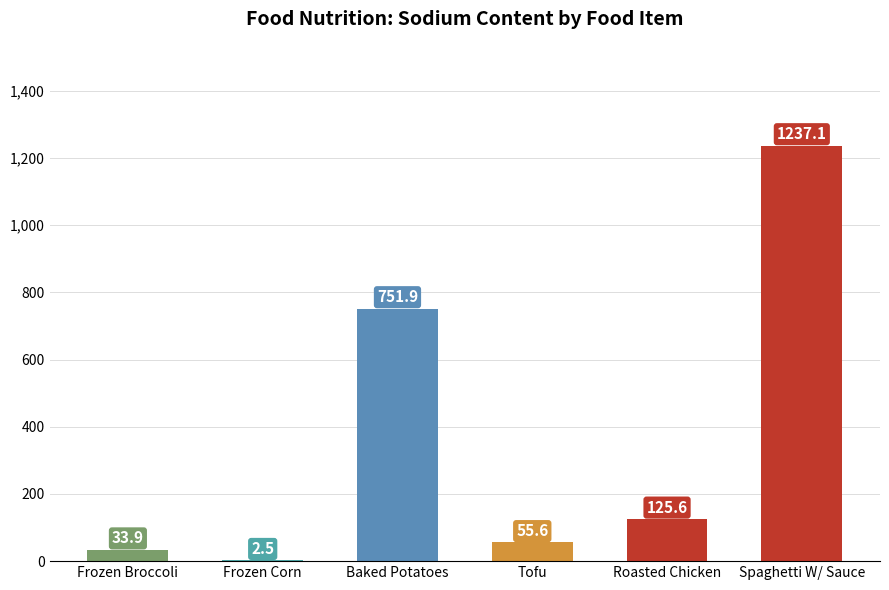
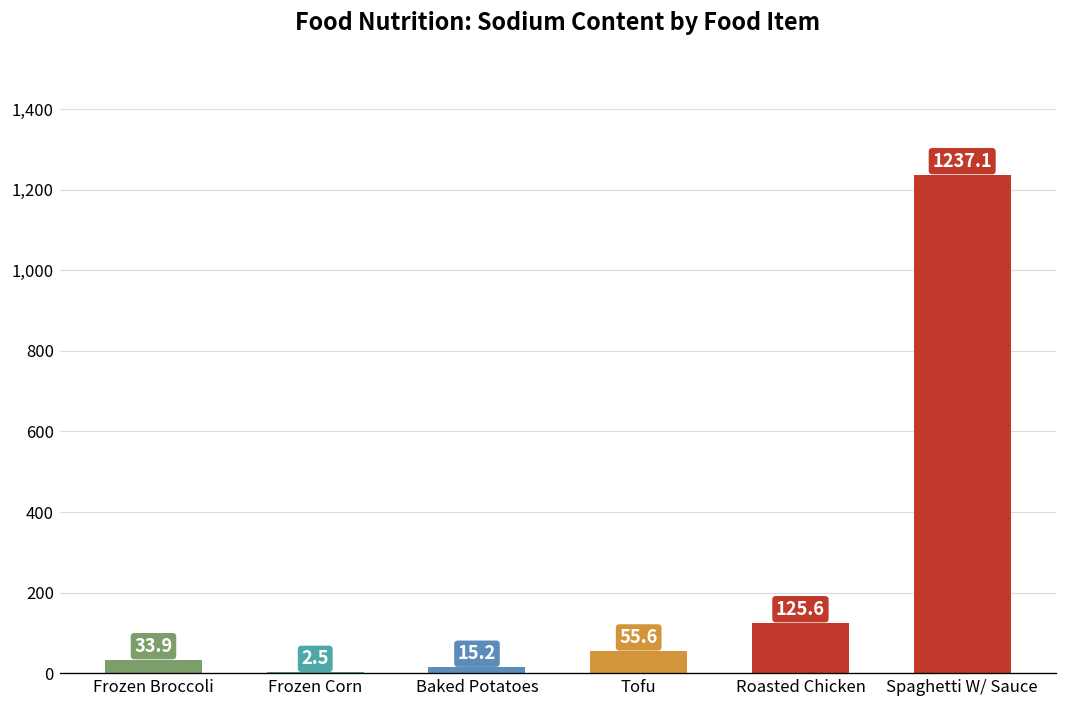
  {
-   "Baked Potatoes": 751.9
+   "Baked Potatoes": 15.2
  }
